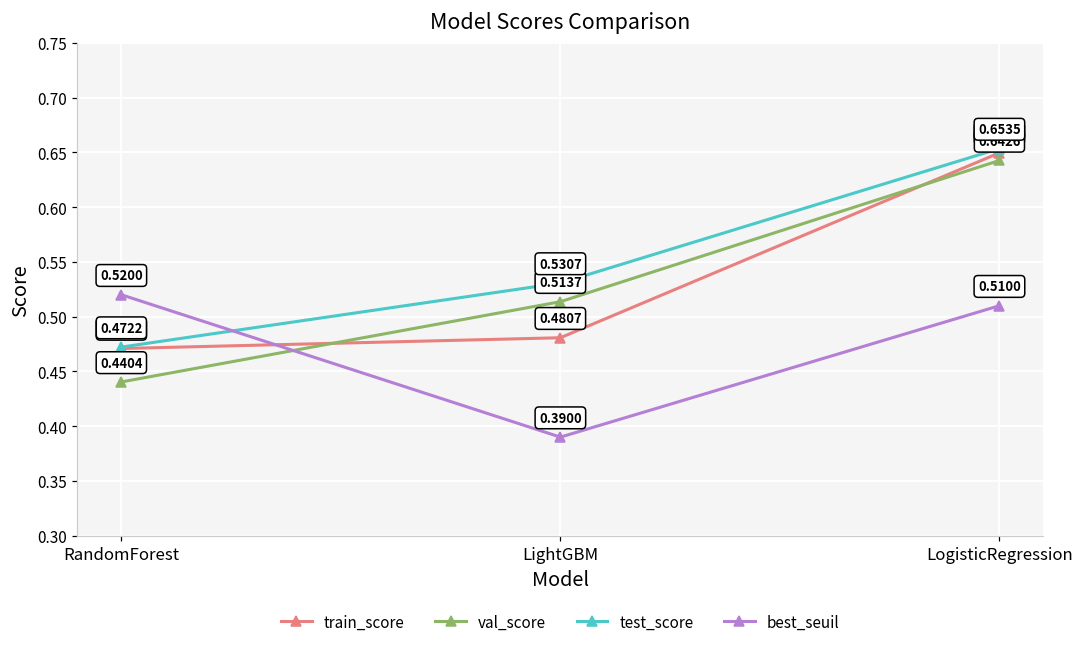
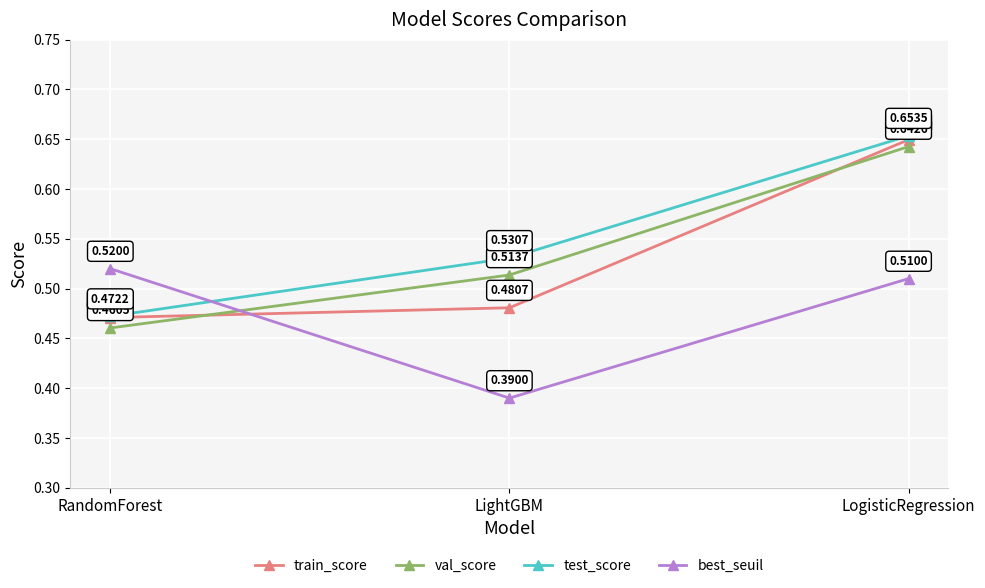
  {
    "val_score": {
-     "RandomForest": 0.4404
+     "RandomForest": 0.4605
    }
  }
